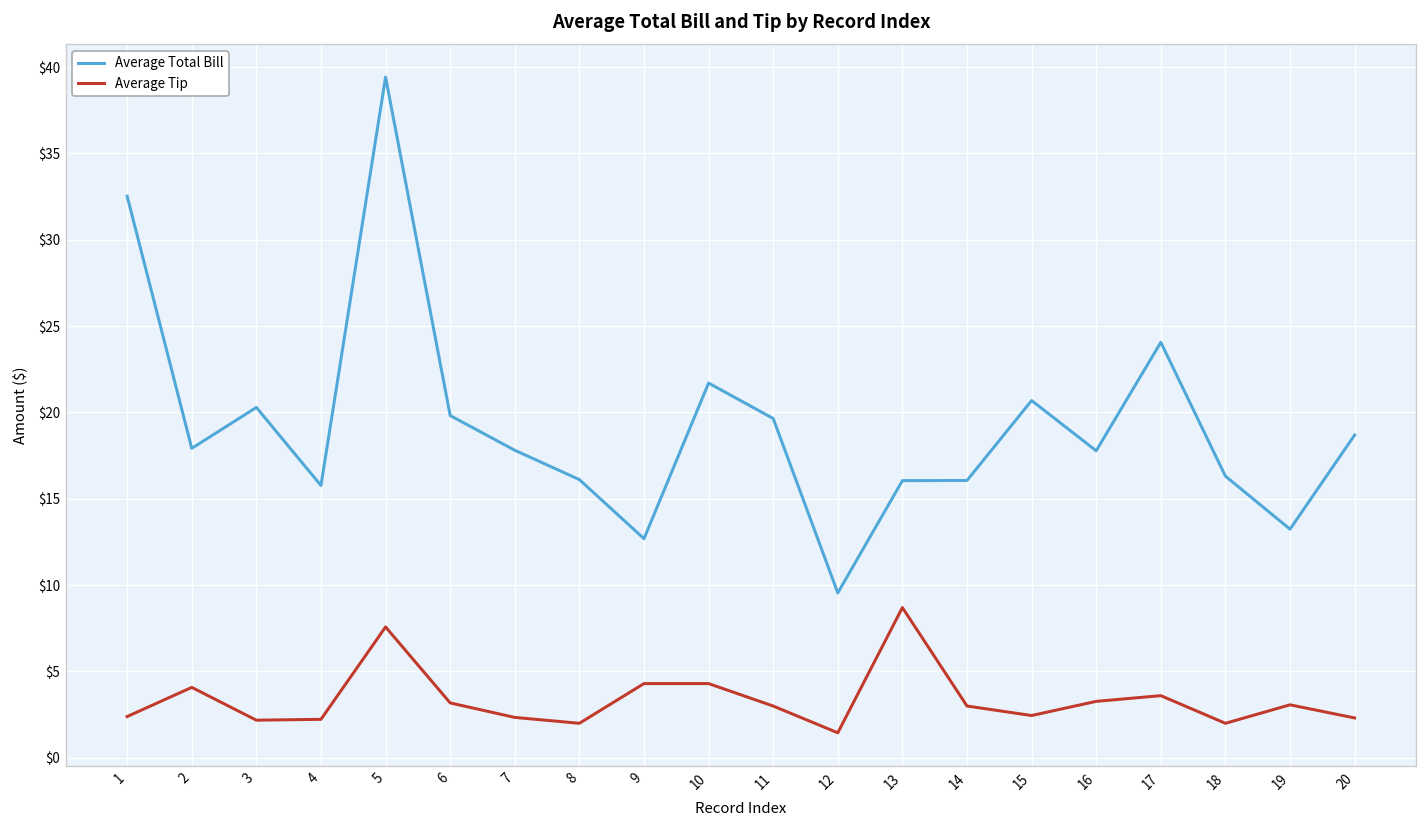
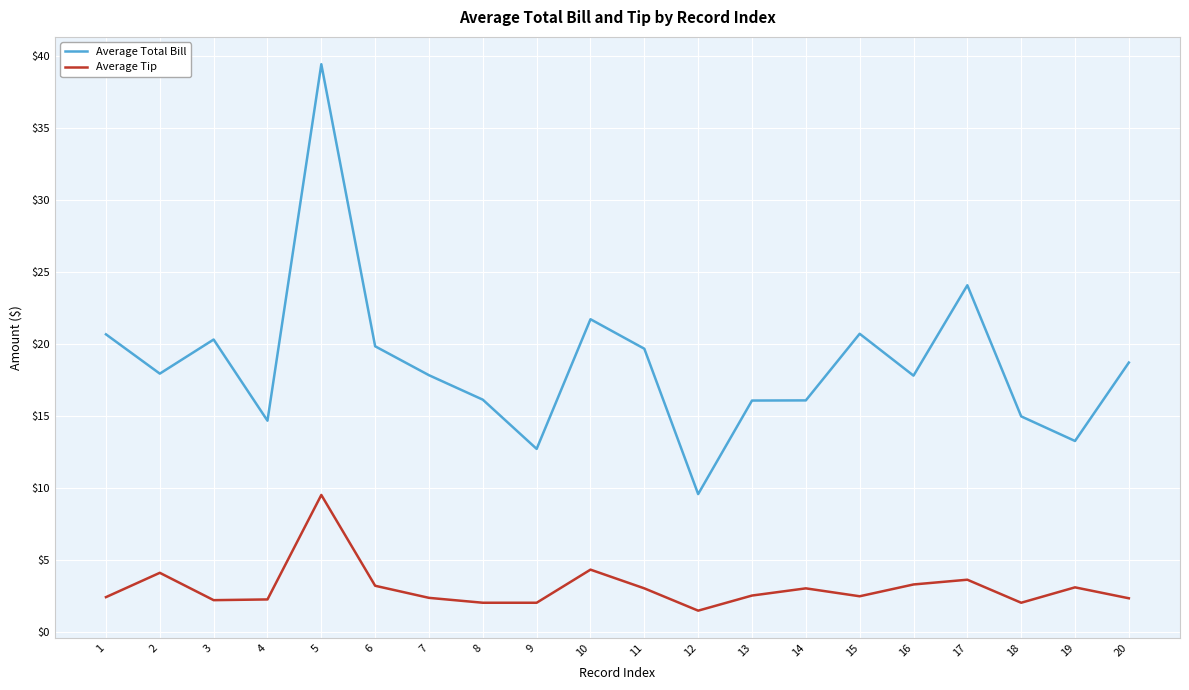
  {
    "Average Total Bill": {
-     "1": "$32.5",
+     "1": "$20.7",
      "2": "$17.9",
      "3": "$20.3",
-     "4": "$15.8",
+     "4": "$14.7",
      "5": "$39.4",
      "6": "$19.8",
      "7": "$17.8",
      "8": "$16.1",
      "9": "$12.7",
      "10": "$21.7",
      "11": "$19.7",
      "12": "$9.6",
      "13": "$16.1",
      "14": "$16.1",
      "15": "$20.7",
      "16": "$17.8",
      "17": "$24.1",
-     "18": "$16.3",
+     "18": "$15.0",
      "19": "$13.2",
      "20": "$18.7"
    },
    "Average Tip": {
      "1": "$2.4",
      "2": "$4.1",
      "3": "$2.2",
      "4": "$2.2",
-     "5": "$7.6",
+     "5": "$9.5",
      "6": "$3.2",
      "7": "$2.3",
      "8": "$2.0",
-     "9": "$4.3",
+     "9": "$2.0",
      "10": "$4.3",
      "11": "$3.0",
      "12": "$1.5",
-     "13": "$8.7",
+     "13": "$2.5",
      "14": "$3.0",
      "15": "$2.5",
      "16": "$3.3",
      "17": "$3.6",
      "18": "$2.0",
      "19": "$3.1",
      "20": "$2.3"
    }
  }
